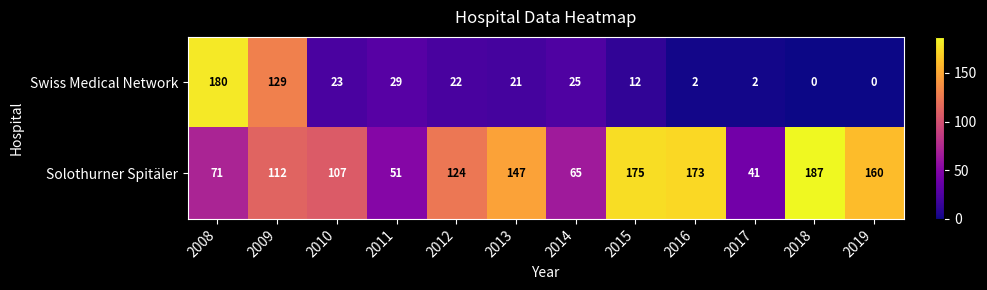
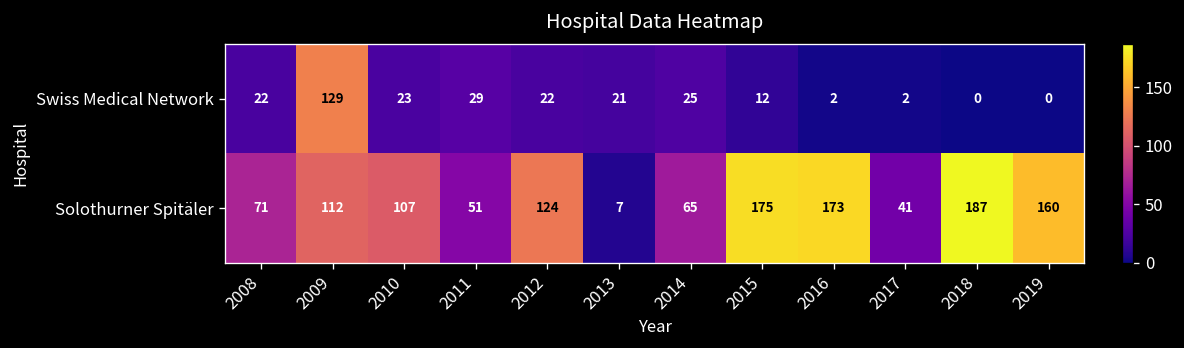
  {
    "Swiss Medical Network": {
-     "2008": 180,
+     "2008": 22,
      "2009": 129,
      "2010": 23,
      "2011": 29,
      "2012": 22,
      "2013": 21,
      "2014": 25,
      "2015": 12,
      "2016": 2,
      "2017": 2,
      "2018": 0,
      "2019": 0
    },
    "Solothurner Spitäler": {
      "2008": 71,
      "2009": 112,
      "2010": 107,
      "2011": 51,
      "2012": 124,
-     "2013": 147,
+     "2013": 7,
      "2014": 65,
      "2015": 175,
      "2016": 173,
      "2017": 41,
      "2018": 187,
      "2019": 160
    }
  }
